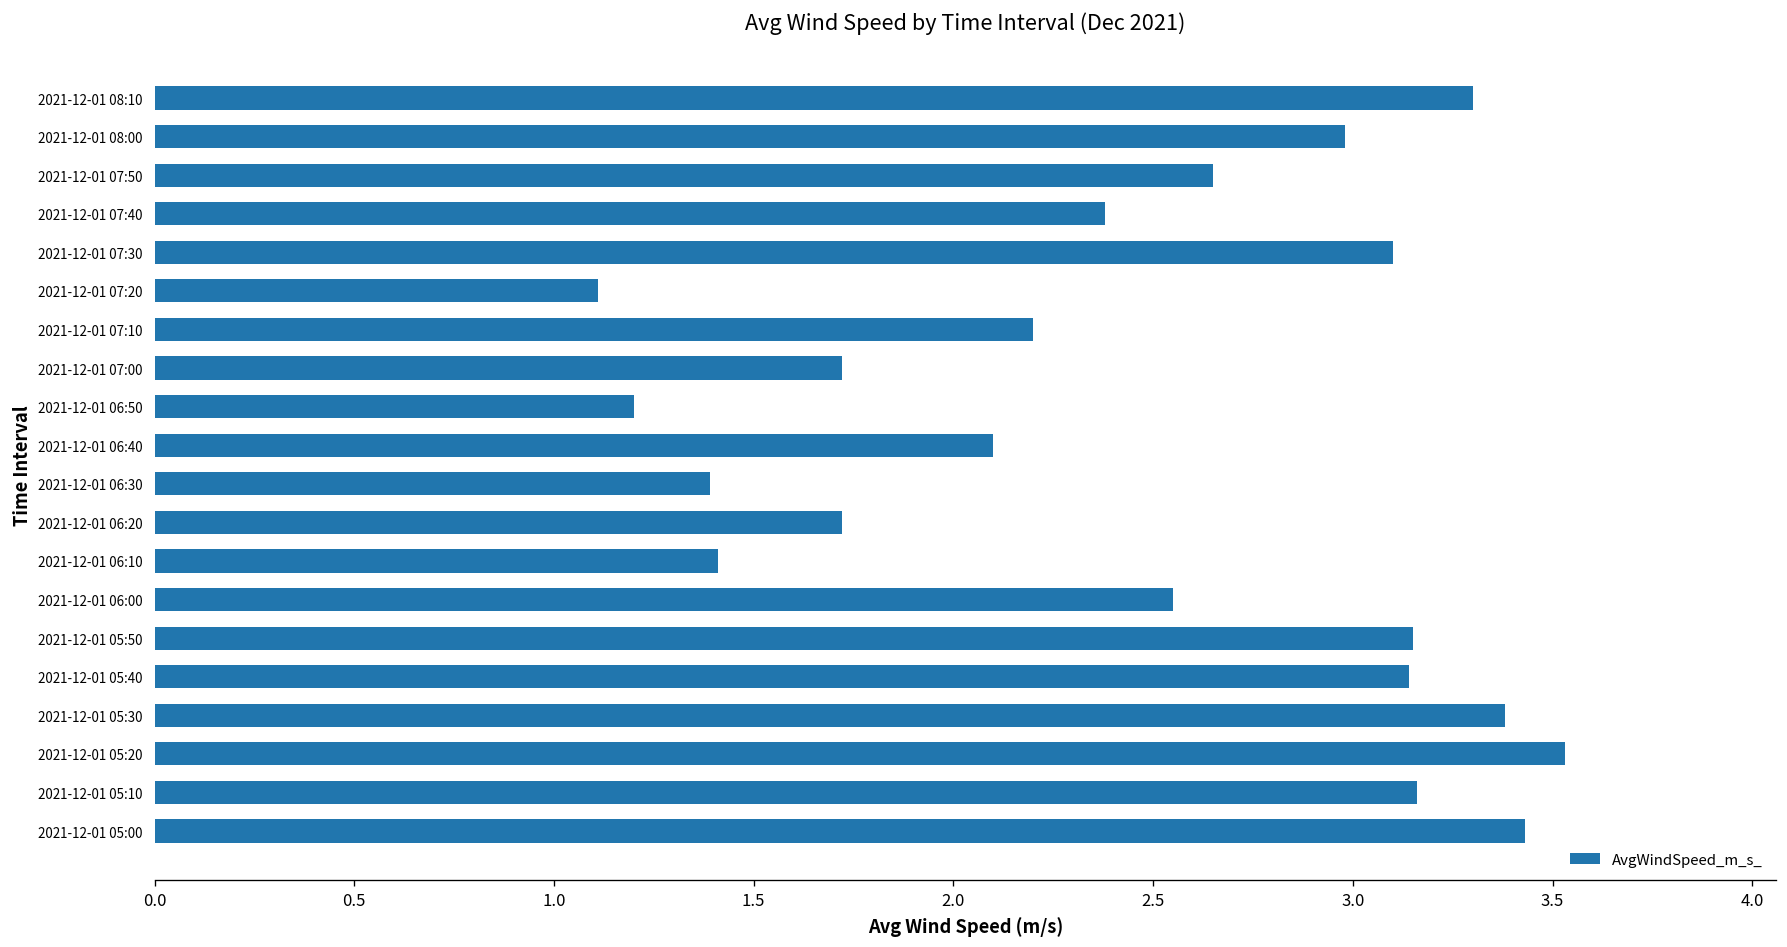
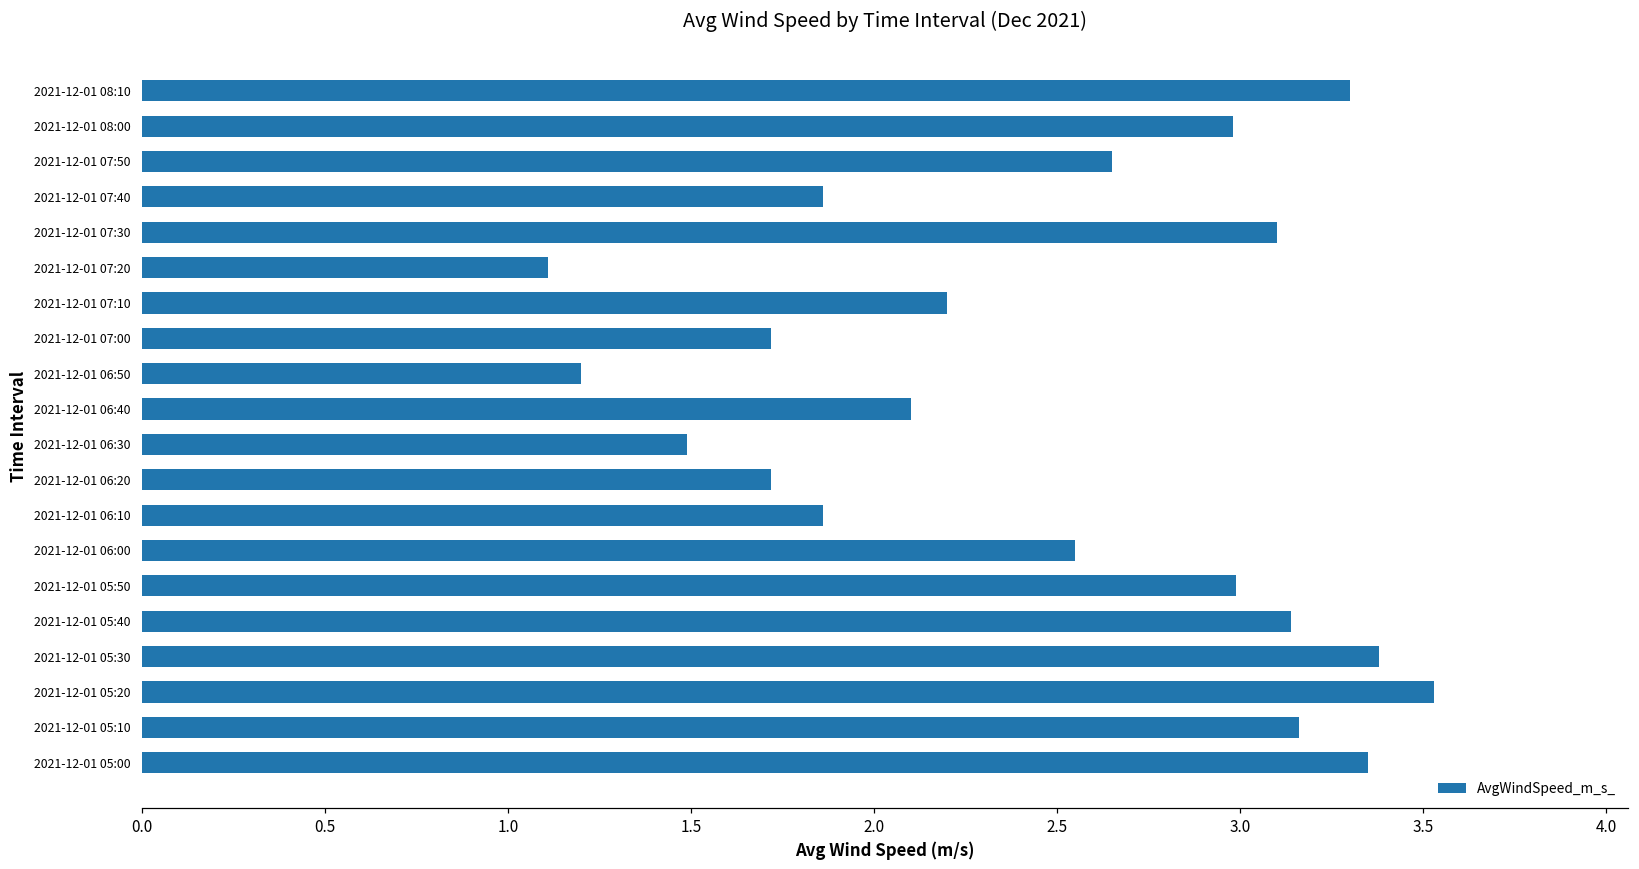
  {
    "2021-12-01 08:10": 3.30,
    "2021-12-01 08:00": 2.98,
    "2021-12-01 07:50": 2.65,
-   "2021-12-01 07:40": 2.38,
+   "2021-12-01 07:40": 1.86,
    "2021-12-01 07:30": 3.10,
    "2021-12-01 07:20": 1.11,
    "2021-12-01 07:10": 2.20,
    "2021-12-01 07:00": 1.72,
    "2021-12-01 06:50": 1.20,
    "2021-12-01 06:40": 2.10,
-   "2021-12-01 06:30": 1.39,
+   "2021-12-01 06:30": 1.49,
    "2021-12-01 06:20": 1.72,
-   "2021-12-01 06:10": 1.41,
+   "2021-12-01 06:10": 1.86,
    "2021-12-01 06:00": 2.55,
-   "2021-12-01 05:50": 3.15,
+   "2021-12-01 05:50": 2.99,
    "2021-12-01 05:40": 3.14,
    "2021-12-01 05:30": 3.38,
    "2021-12-01 05:20": 3.53,
    "2021-12-01 05:10": 3.16,
-   "2021-12-01 05:00": 3.43
+   "2021-12-01 05:00": 3.35
  }
